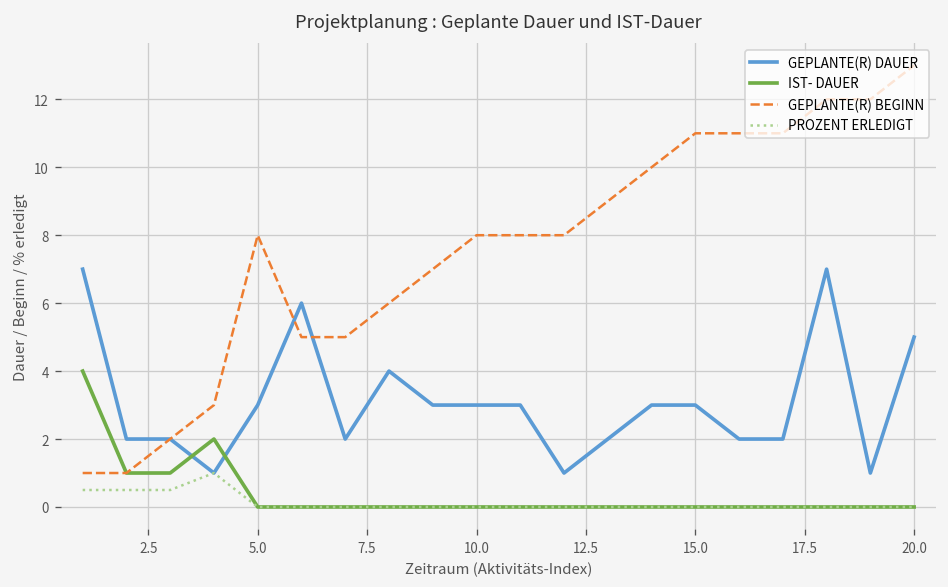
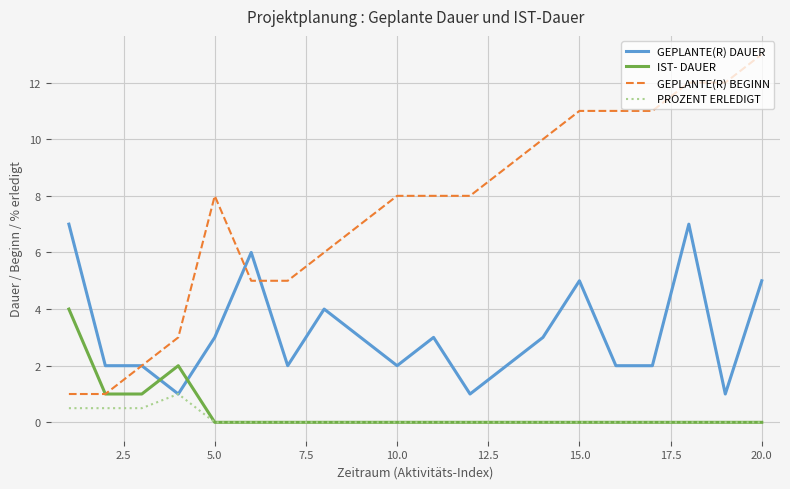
  {
    "GEPLANTE(R) DAUER": {
      "5.0": 3,
-     "10.0": 3,
-     "15.0": 3,
+     "10.0": 2,
+     "15.0": 5,
      "20.0": 5
    },
    "GEPLANTE(R) BEGINN": {
      "5.0": 8,
      "10.0": 8,
      "15.0": 11
    }
  }
